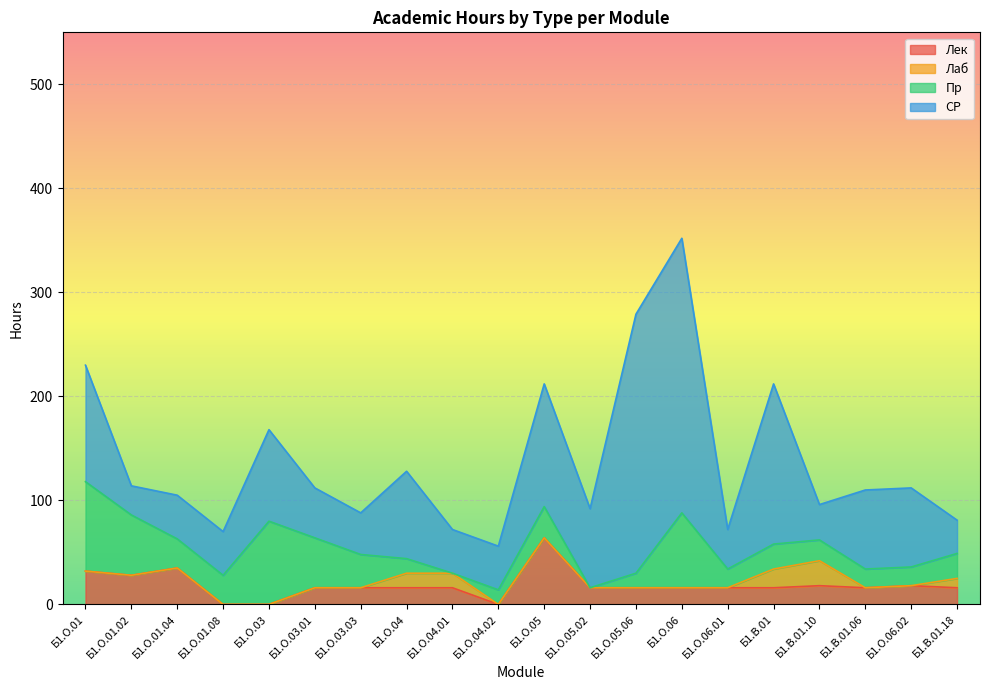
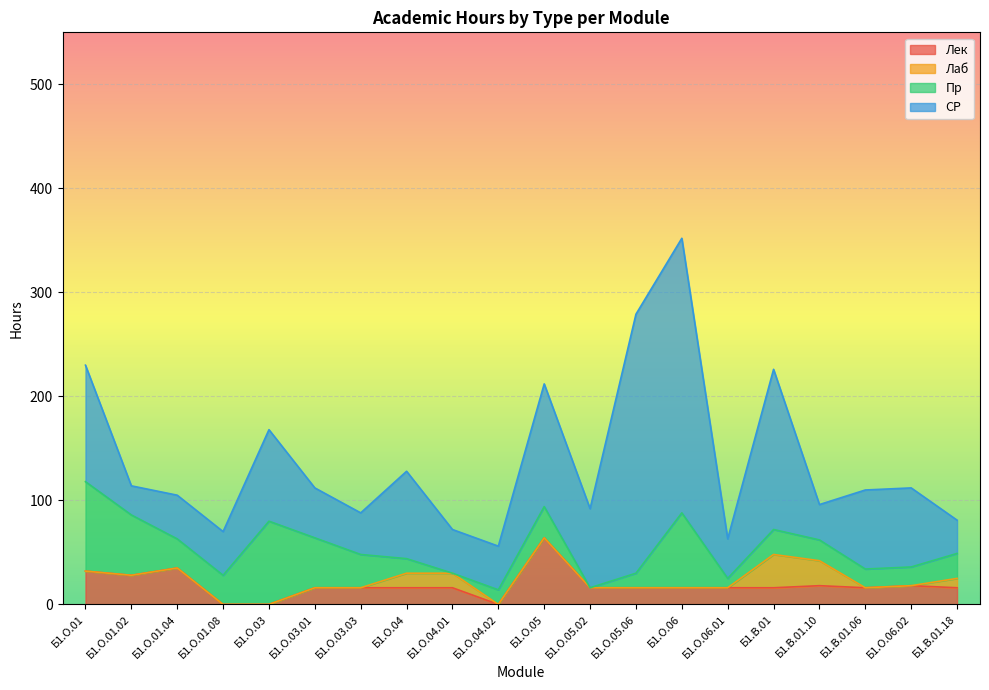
  {
    "Лек": {
      "Б1.О.04": 16,
      "Б1.О.04.01": 16,
      "Б1.В.01": 16,
      "Б1.В.01.10": 18,
      "Б1.В.01.18": 16
    },
    "Лаб": {
      "Б1.О.04": 14,
-     "Б1.В.01": 18,
+     "Б1.В.01": 32,
      "Б1.В.01.10": 24,
      "Б1.В.01.18": 9
    },
    "Пр": {
      "Б1.О.01": 86,
      "Б1.О.01.02": 58,
      "Б1.О.01.04": 28,
      "Б1.О.01.08": 28,
      "Б1.О.03": 80,
      "Б1.О.03.01": 48,
      "Б1.О.03.03": 32,
      "Б1.О.04": 14,
      "Б1.О.04.02": 14,
      "Б1.О.05": 30,
      "Б1.О.05.06": 14,
      "Б1.О.06": 72,
-     "Б1.О.06.01": 18,
+     "Б1.О.06.01": 9,
      "Б1.В.01": 24,
      "Б1.В.01.10": 20,
      "Б1.В.01.06": 18,
      "Б1.О.06.02": 18,
      "Б1.В.01.18": 24
    },
    "СР": {
      "Б1.О.01": 112,
      "Б1.О.01.02": 28,
      "Б1.О.01.04": 42,
      "Б1.О.01.08": 42,
      "Б1.О.03": 88,
      "Б1.О.03.01": 48,
      "Б1.О.03.03": 40,
      "Б1.О.04": 84,
      "Б1.О.04.01": 42,
      "Б1.О.04.02": 42,
      "Б1.О.05": 118,
      "Б1.О.05.02": 76,
      "Б1.О.05.06": 249,
      "Б1.О.06": 264,
      "Б1.О.06.01": 38,
      "Б1.В.01": 154,
      "Б1.В.01.10": 34,
      "Б1.В.01.06": 76,
      "Б1.О.06.02": 76,
      "Б1.В.01.18": 32
    }
  }
